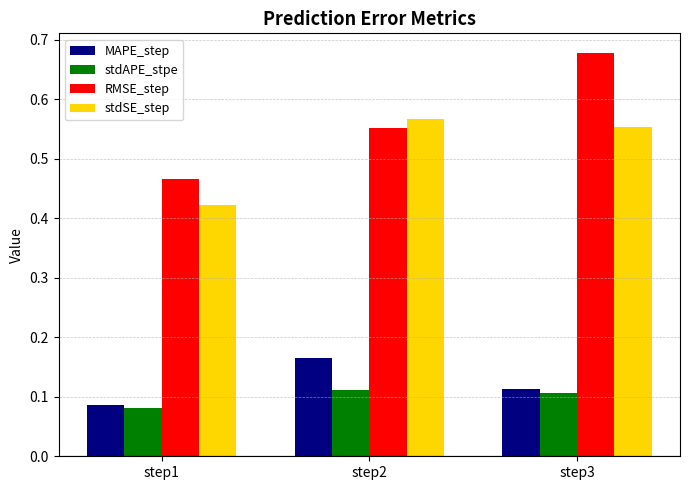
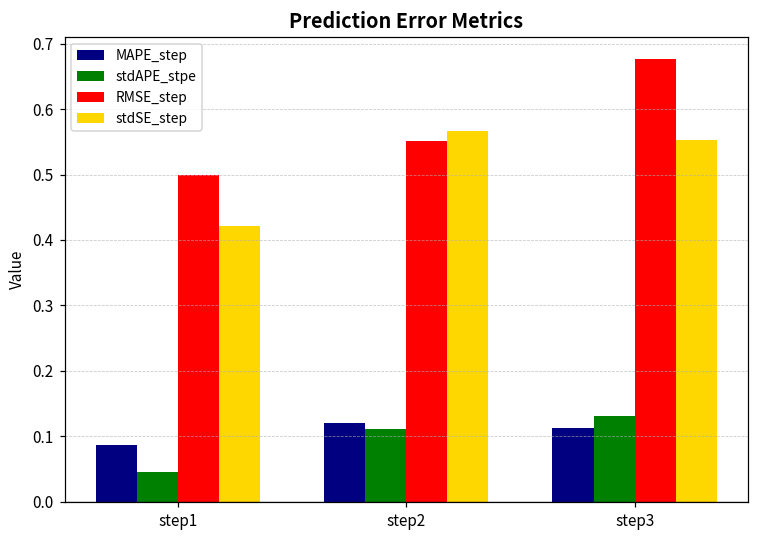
  {
    "MAPE_step": {
      "step1": 0.09,
-     "step2": 0.17,
+     "step2": 0.12,
      "step3": 0.11
    },
    "stdAPE_stpe": {
-     "step1": 0.08,
+     "step1": 0.05,
      "step2": 0.11,
-     "step3": 0.11
+     "step3": 0.13
    },
    "RMSE_step": {
-     "step1": 0.47,
+     "step1": 0.50,
      "step2": 0.55,
      "step3": 0.68
    },
    "stdSE_step": {
      "step1": 0.42,
      "step2": 0.57,
      "step3": 0.55
    }
  }
